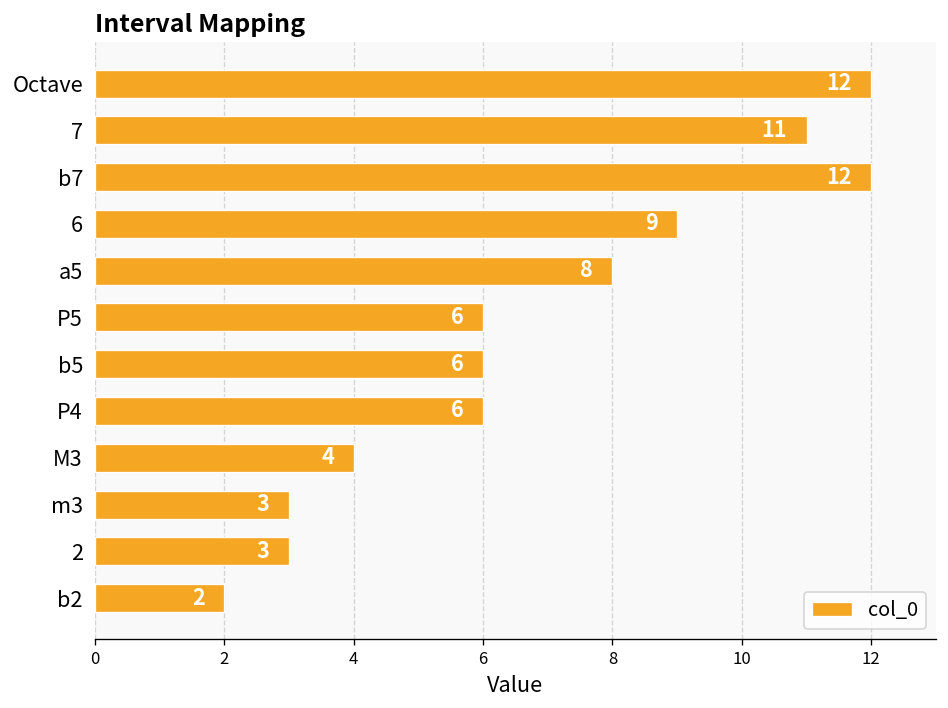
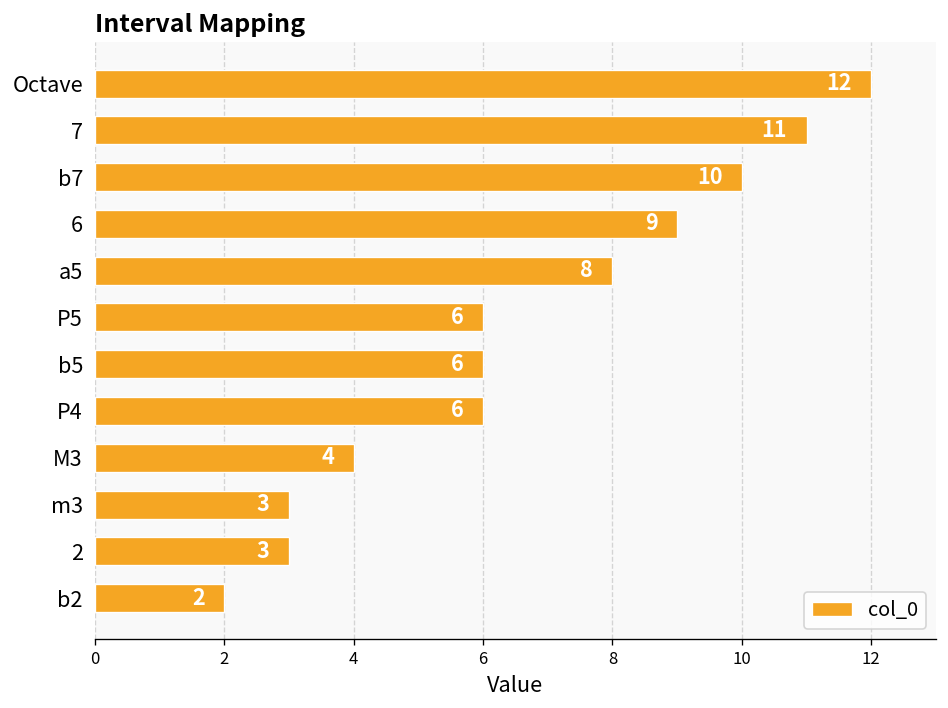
  {
    "Octave": 12,
    "7": 11,
-   "b7": 12,
+   "b7": 10,
    "6": 9,
    "a5": 8,
    "P5": 6,
    "b5": 6,
    "P4": 6,
    "M3": 4,
    "m3": 3,
    "2": 3,
    "b2": 2
  }
